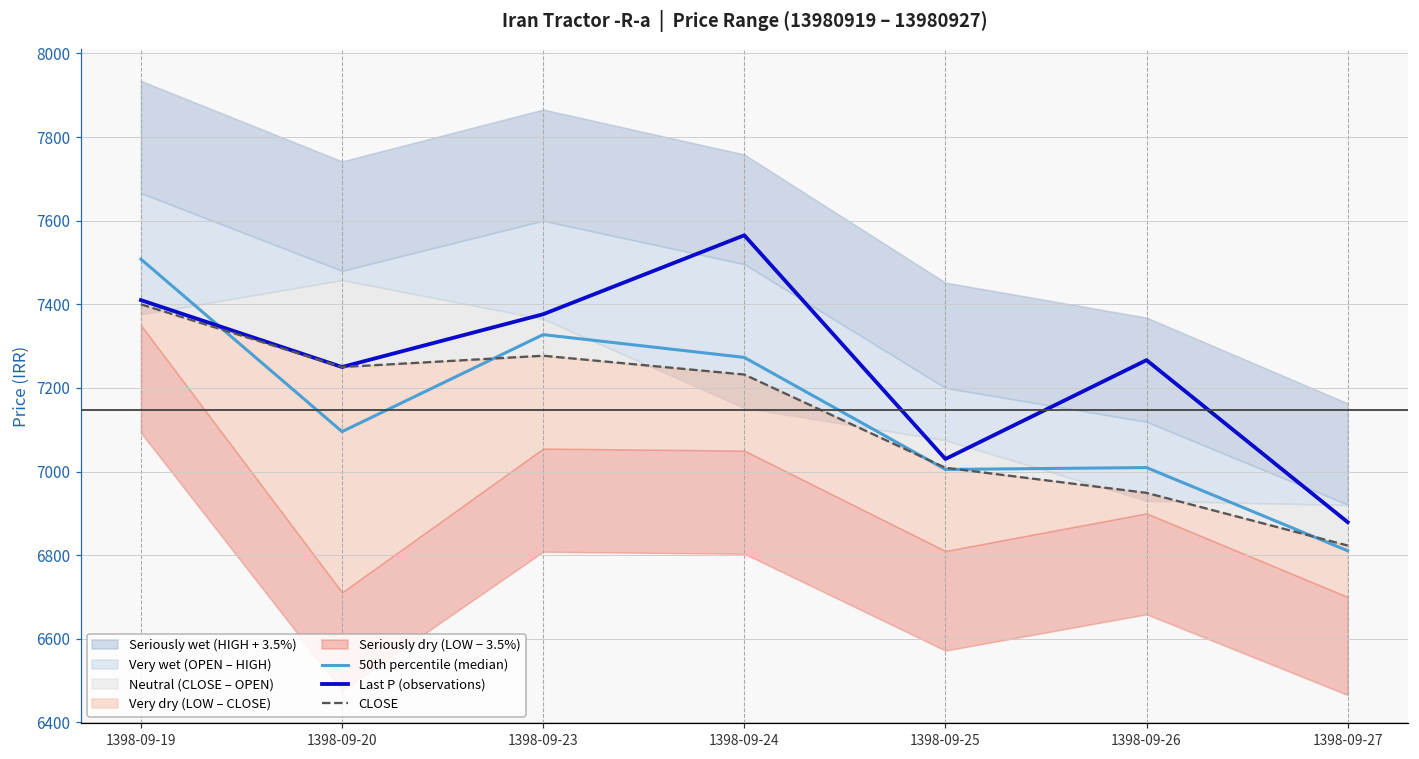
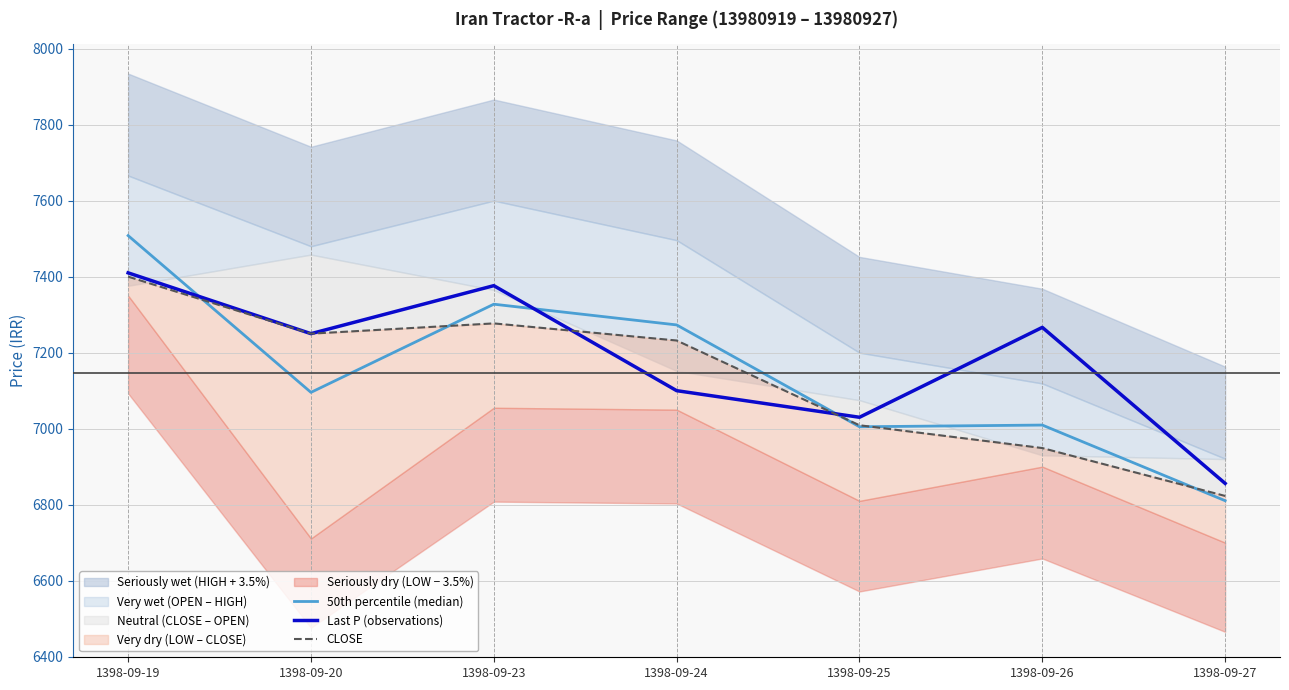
  {
    "50th percentile (median)": {
      "1398-09-19": 7510,
      "1398-09-20": 7100,
      "1398-09-23": 7330,
      "1398-09-24": 7270,
      "1398-09-26": 7010,
      "1398-09-27": 6810
    },
    "Last P (observations)": {
      "1398-09-19": 7410,
      "1398-09-23": 7380,
-     "1398-09-24": 7570,
+     "1398-09-24": 7100,
      "1398-09-25": 7030,
      "1398-09-26": 7270,
-     "1398-09-27": 6880
+     "1398-09-27": 6860
    }
  }
